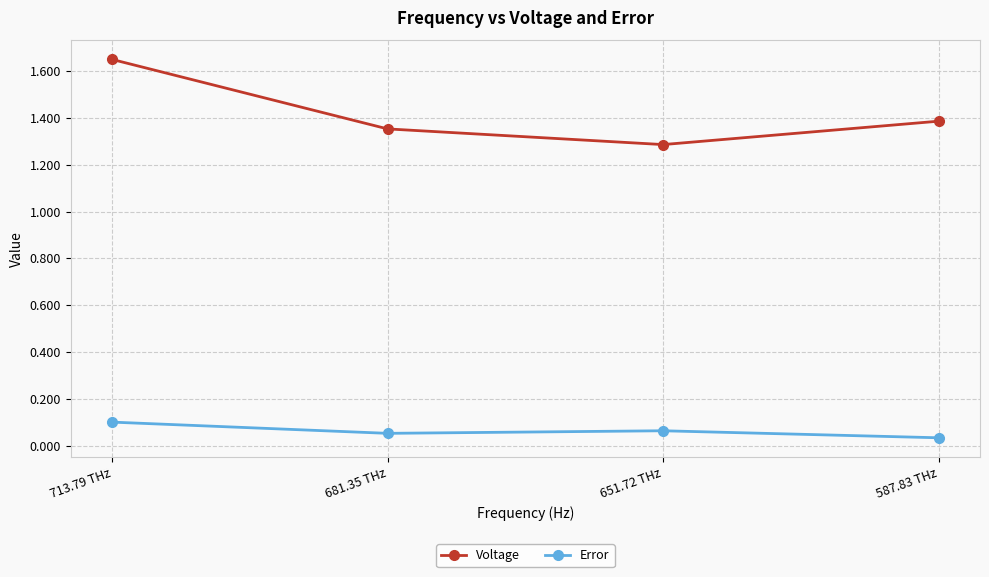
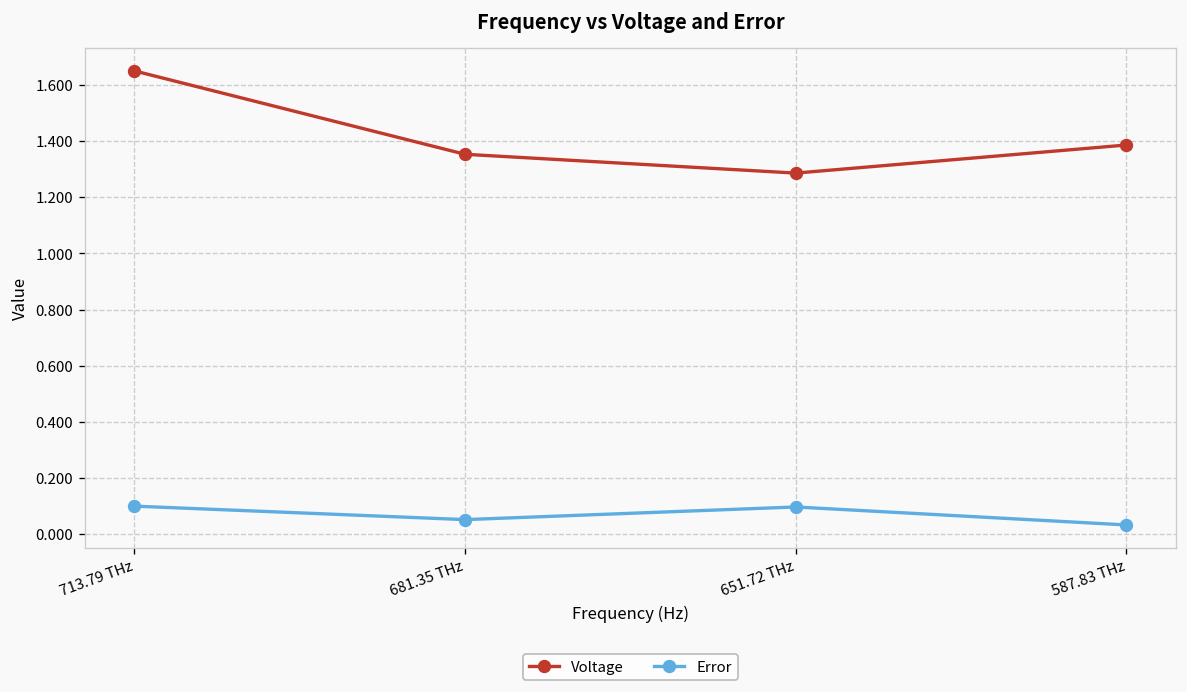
  {
    "Voltage": {
      "713.79 THz": 1.65,
      "681.35 THz": 1.35,
      "651.72 THz": 1.29,
      "587.83 THz": 1.39
    },
    "Error": {
      "713.79 THz": 0.10,
      "681.35 THz": 0.05,
-     "651.72 THz": 0.06,
+     "651.72 THz": 0.10,
      "587.83 THz": 0.03
    }
  }
